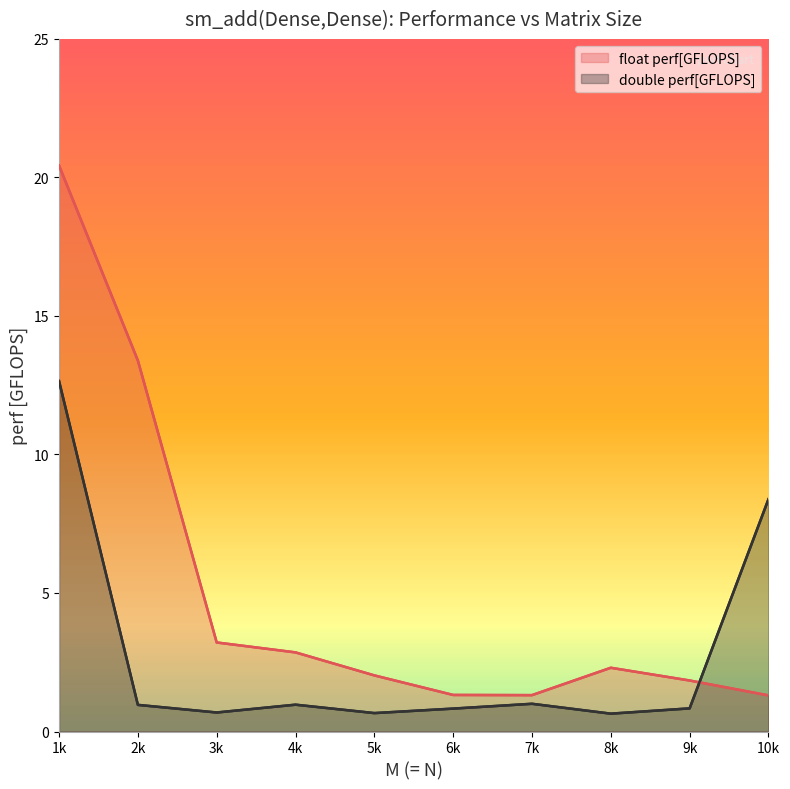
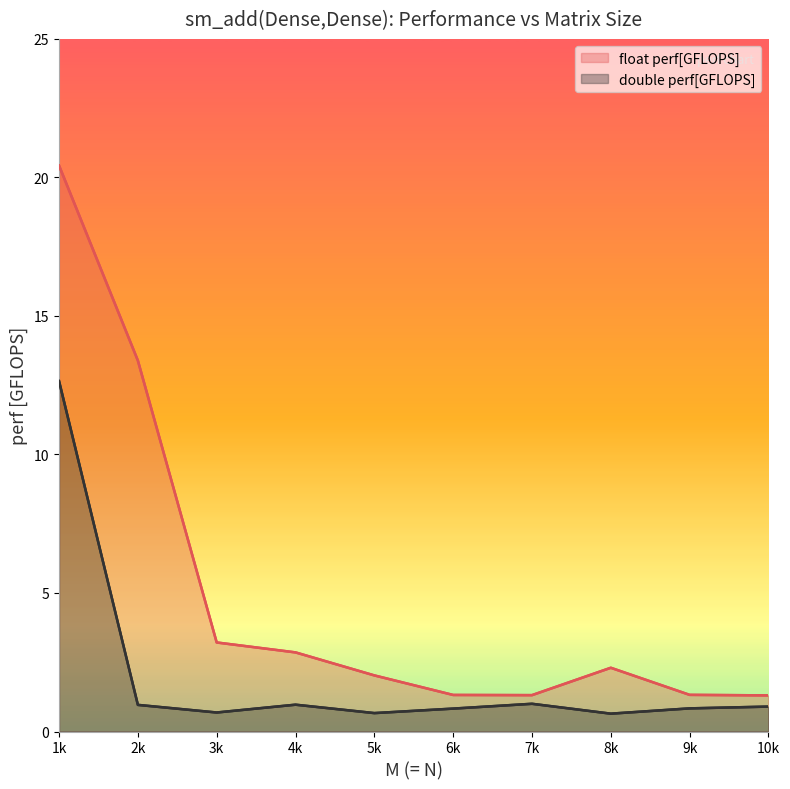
  {
    "float perf[GFLOPS]": {
      "1k": 20.4,
      "2k": 13.4,
      "3k": 3.2,
      "4k": 2.9,
      "5k": 2.0,
      "6k": 1.3,
      "7k": 1.3,
      "8k": 2.3,
-     "9k": 1.8,
+     "9k": 1.3,
      "10k": 1.3
    },
    "double perf[GFLOPS]": {
      "1k": 12.6,
      "2k": 1.0,
      "3k": 0.7,
      "4k": 1.0,
      "5k": 0.7,
      "6k": 0.8,
      "7k": 1.0,
      "8k": 0.6,
      "9k": 0.8,
-     "10k": 8.4
+     "10k": 0.9
    }
  }
